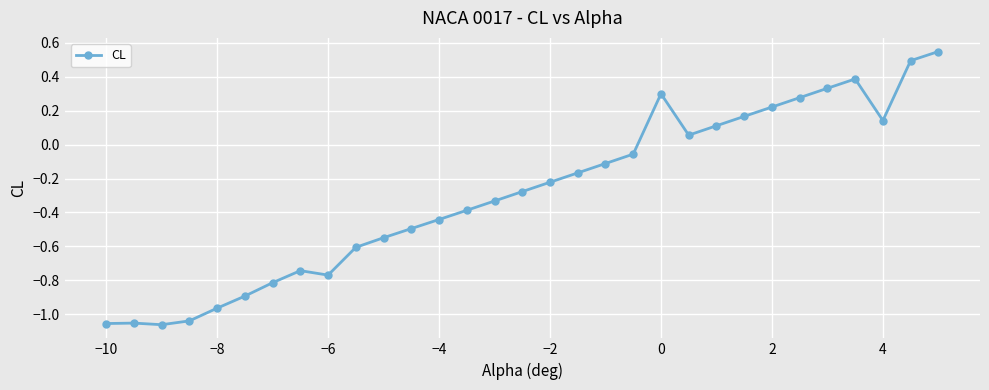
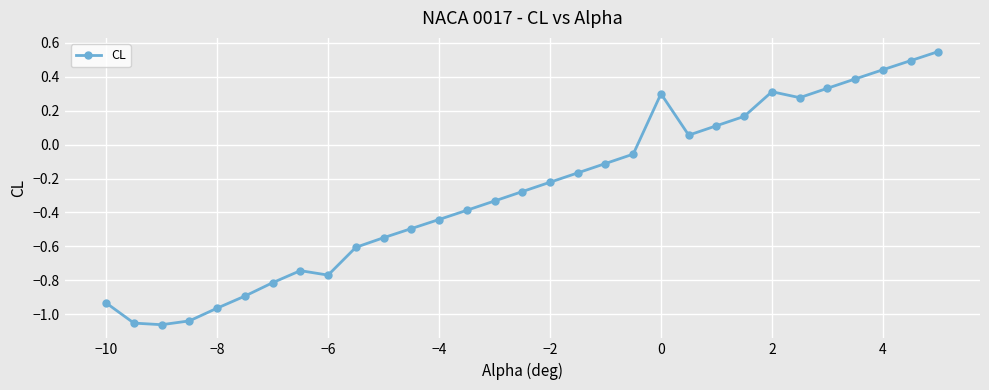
  {
-   "−10": -1.05,
+   "−10": -0.93,
    "−8": -0.96,
    "−6": -0.77,
    "−4": -0.44,
    "−2": -0.22,
    "0": 0.30,
-   "2": 0.22,
-   "4": 0.14
+   "2": 0.31,
+   "4": 0.44
  }
